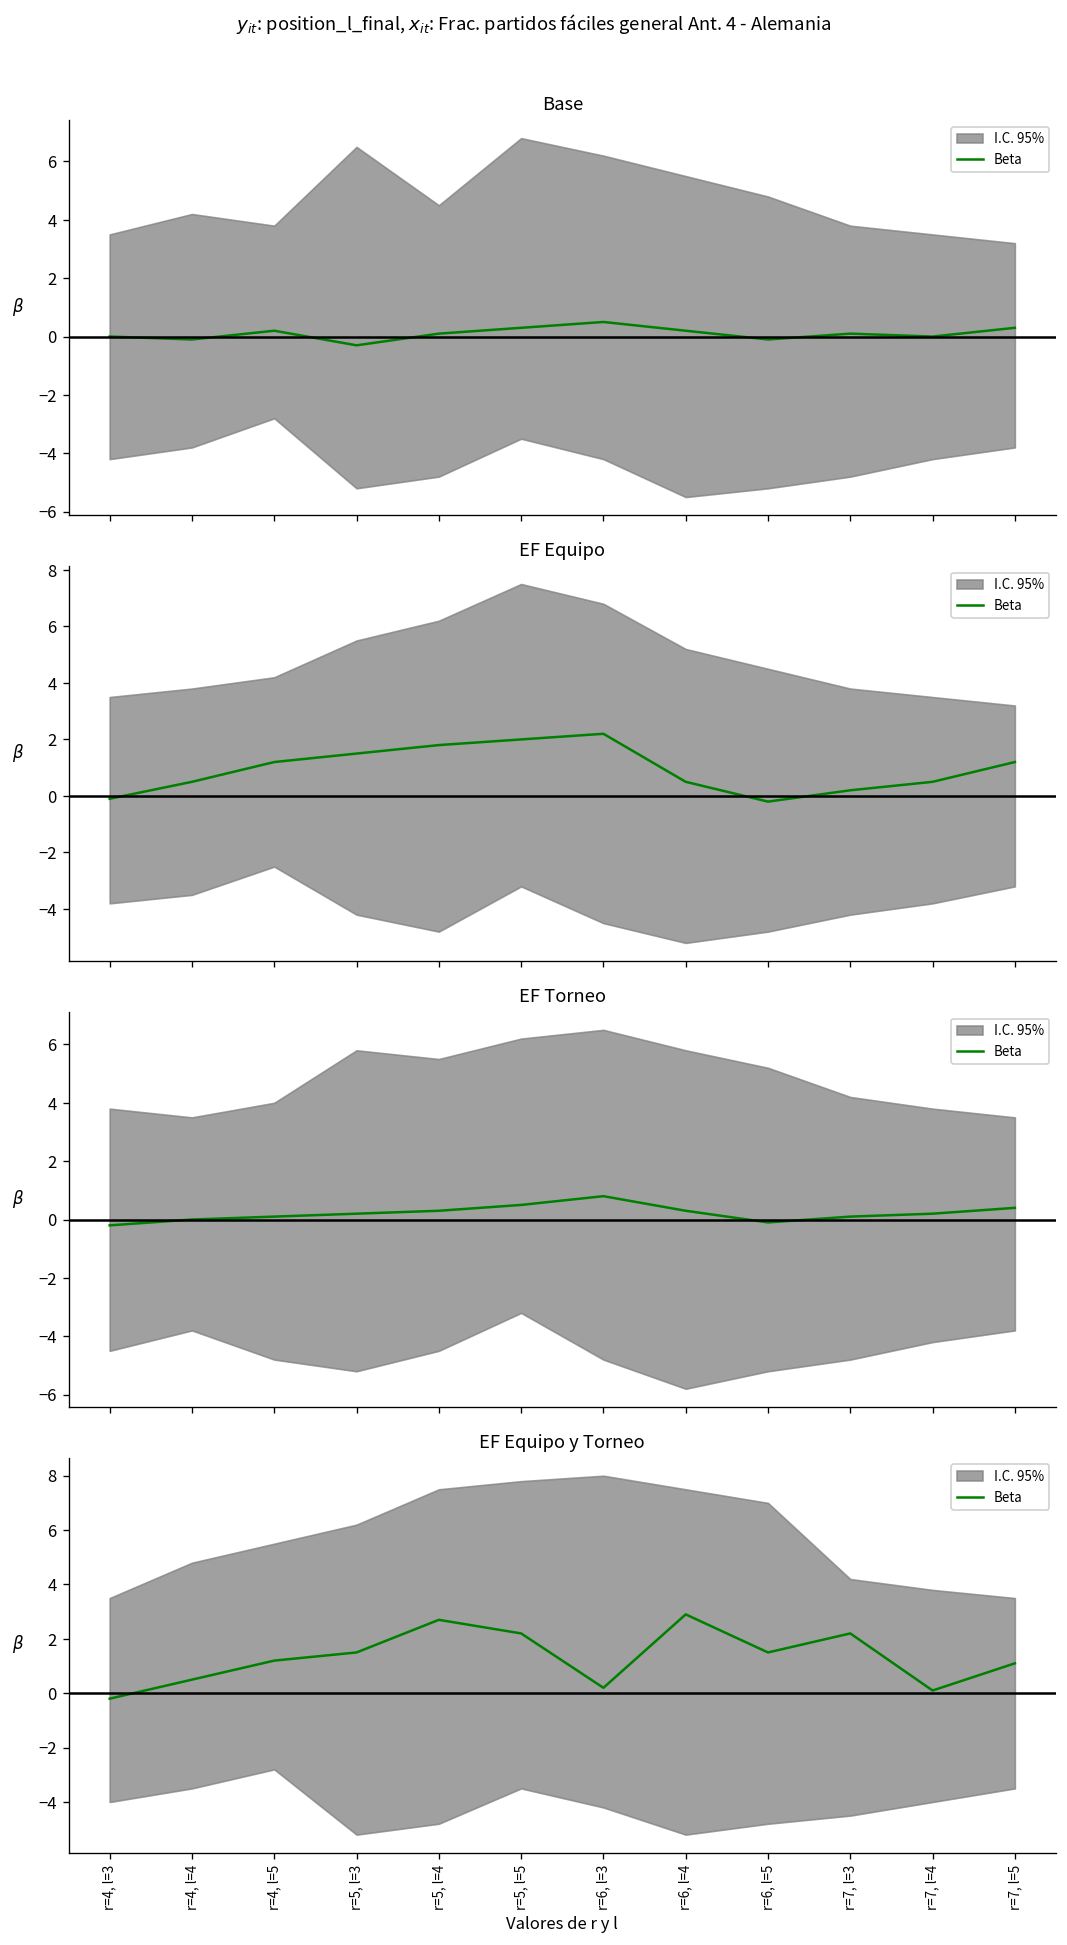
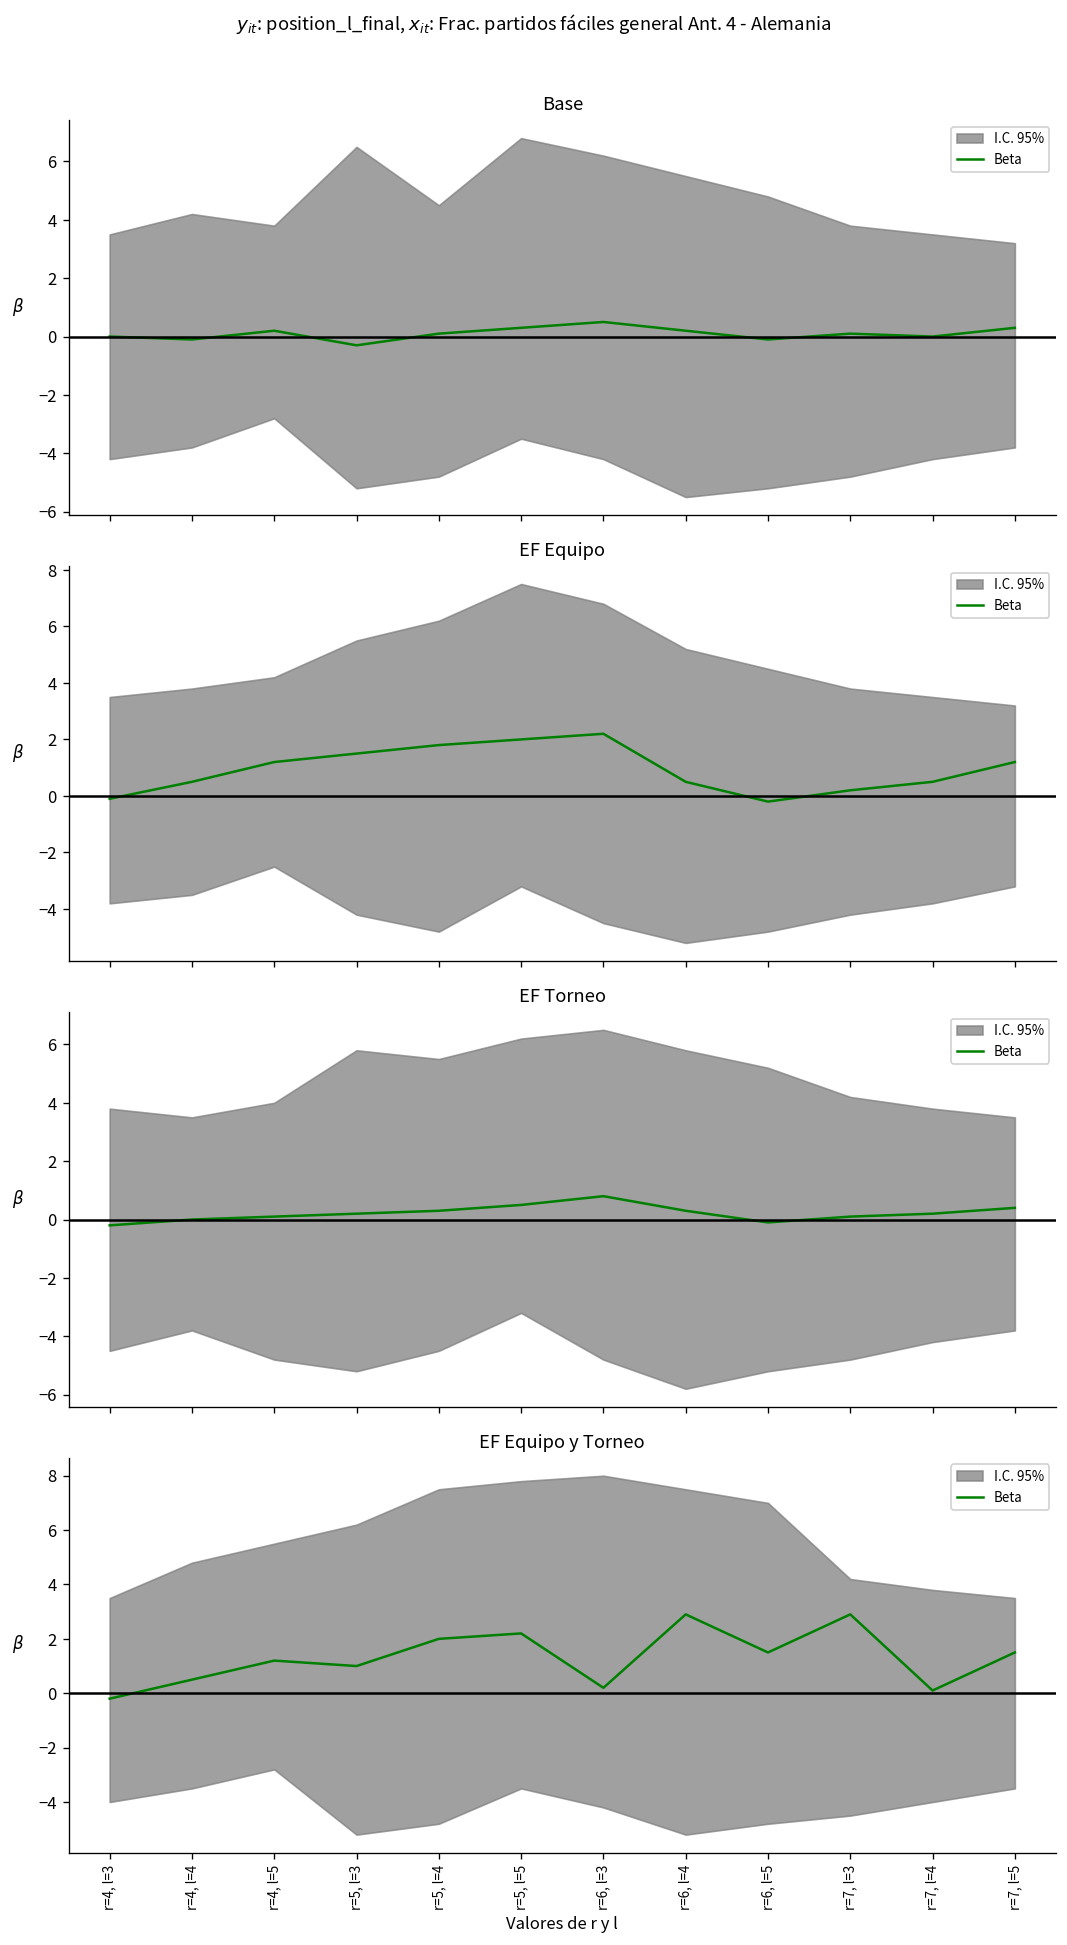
  {
    "EF Equipo y Torneo": {
      "Beta": {
        "r=4, l=3": -0.2,
        "r=4, l=4": 0.5,
        "r=4, l=5": 1.2,
-       "r=5, l=3": 1.5,
-       "r=5, l=4": 2.7,
+       "r=5, l=3": 1.0,
+       "r=5, l=4": 2.0,
        "r=5, l=5": 2.2,
        "r=6, l=3": 0.2,
        "r=6, l=4": 2.9,
        "r=6, l=5": 1.5,
-       "r=7, l=3": 2.2,
+       "r=7, l=3": 2.9,
        "r=7, l=4": 0.1,
-       "r=7, l=5": 1.1
+       "r=7, l=5": 1.5
      }
    }
  }
